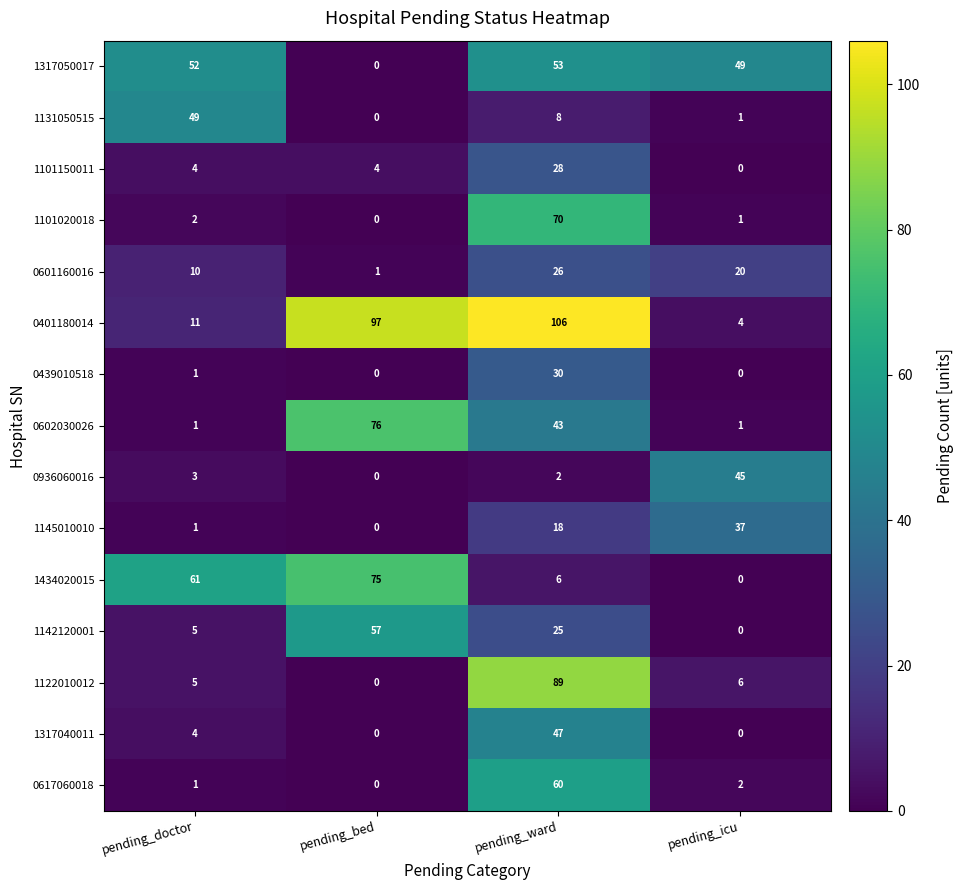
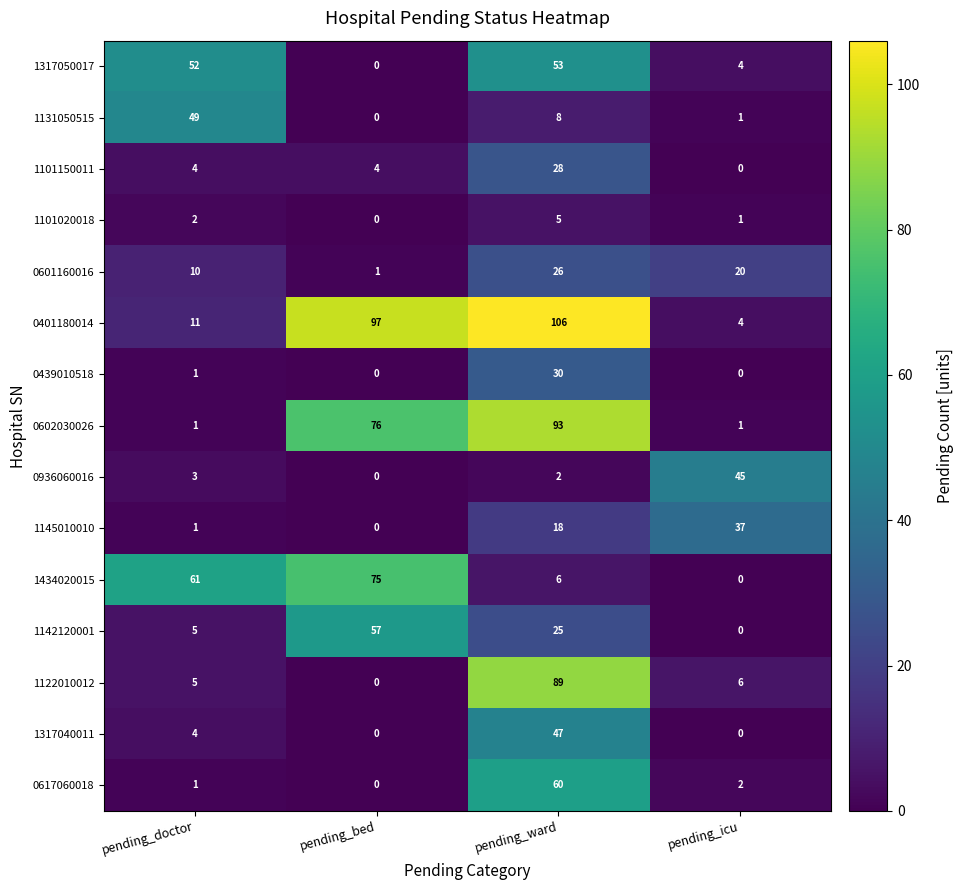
  {
    "1317050017": {
      "pending_doctor": 52,
      "pending_bed": 0,
      "pending_ward": 53,
-     "pending_icu": 49
+     "pending_icu": 4
    },
    "1131050515": {
      "pending_doctor": 49,
      "pending_bed": 0,
      "pending_ward": 8,
      "pending_icu": 1
    },
    "1101150011": {
      "pending_doctor": 4,
      "pending_bed": 4,
      "pending_ward": 28,
      "pending_icu": 0
    },
    "1101020018": {
      "pending_doctor": 2,
      "pending_bed": 0,
-     "pending_ward": 70,
+     "pending_ward": 5,
      "pending_icu": 1
    },
    "0601160016": {
      "pending_doctor": 10,
      "pending_bed": 1,
      "pending_ward": 26,
      "pending_icu": 20
    },
    "0401180014": {
      "pending_doctor": 11,
      "pending_bed": 97,
      "pending_ward": 106,
      "pending_icu": 4
    },
    "0439010518": {
      "pending_doctor": 1,
      "pending_bed": 0,
      "pending_ward": 30,
      "pending_icu": 0
    },
    "0602030026": {
      "pending_doctor": 1,
      "pending_bed": 76,
-     "pending_ward": 43,
+     "pending_ward": 93,
      "pending_icu": 1
    },
    "0936060016": {
      "pending_doctor": 3,
      "pending_bed": 0,
      "pending_ward": 2,
      "pending_icu": 45
    },
    "1145010010": {
      "pending_doctor": 1,
      "pending_bed": 0,
      "pending_ward": 18,
      "pending_icu": 37
    },
    "1434020015": {
      "pending_doctor": 61,
      "pending_bed": 75,
      "pending_ward": 6,
      "pending_icu": 0
    },
    "1142120001": {
      "pending_doctor": 5,
      "pending_bed": 57,
      "pending_ward": 25,
      "pending_icu": 0
    },
    "1122010012": {
      "pending_doctor": 5,
      "pending_bed": 0,
      "pending_ward": 89,
      "pending_icu": 6
    },
    "1317040011": {
      "pending_doctor": 4,
      "pending_bed": 0,
      "pending_ward": 47,
      "pending_icu": 0
    },
    "0617060018": {
      "pending_doctor": 1,
      "pending_bed": 0,
      "pending_ward": 60,
      "pending_icu": 2
    }
  }
